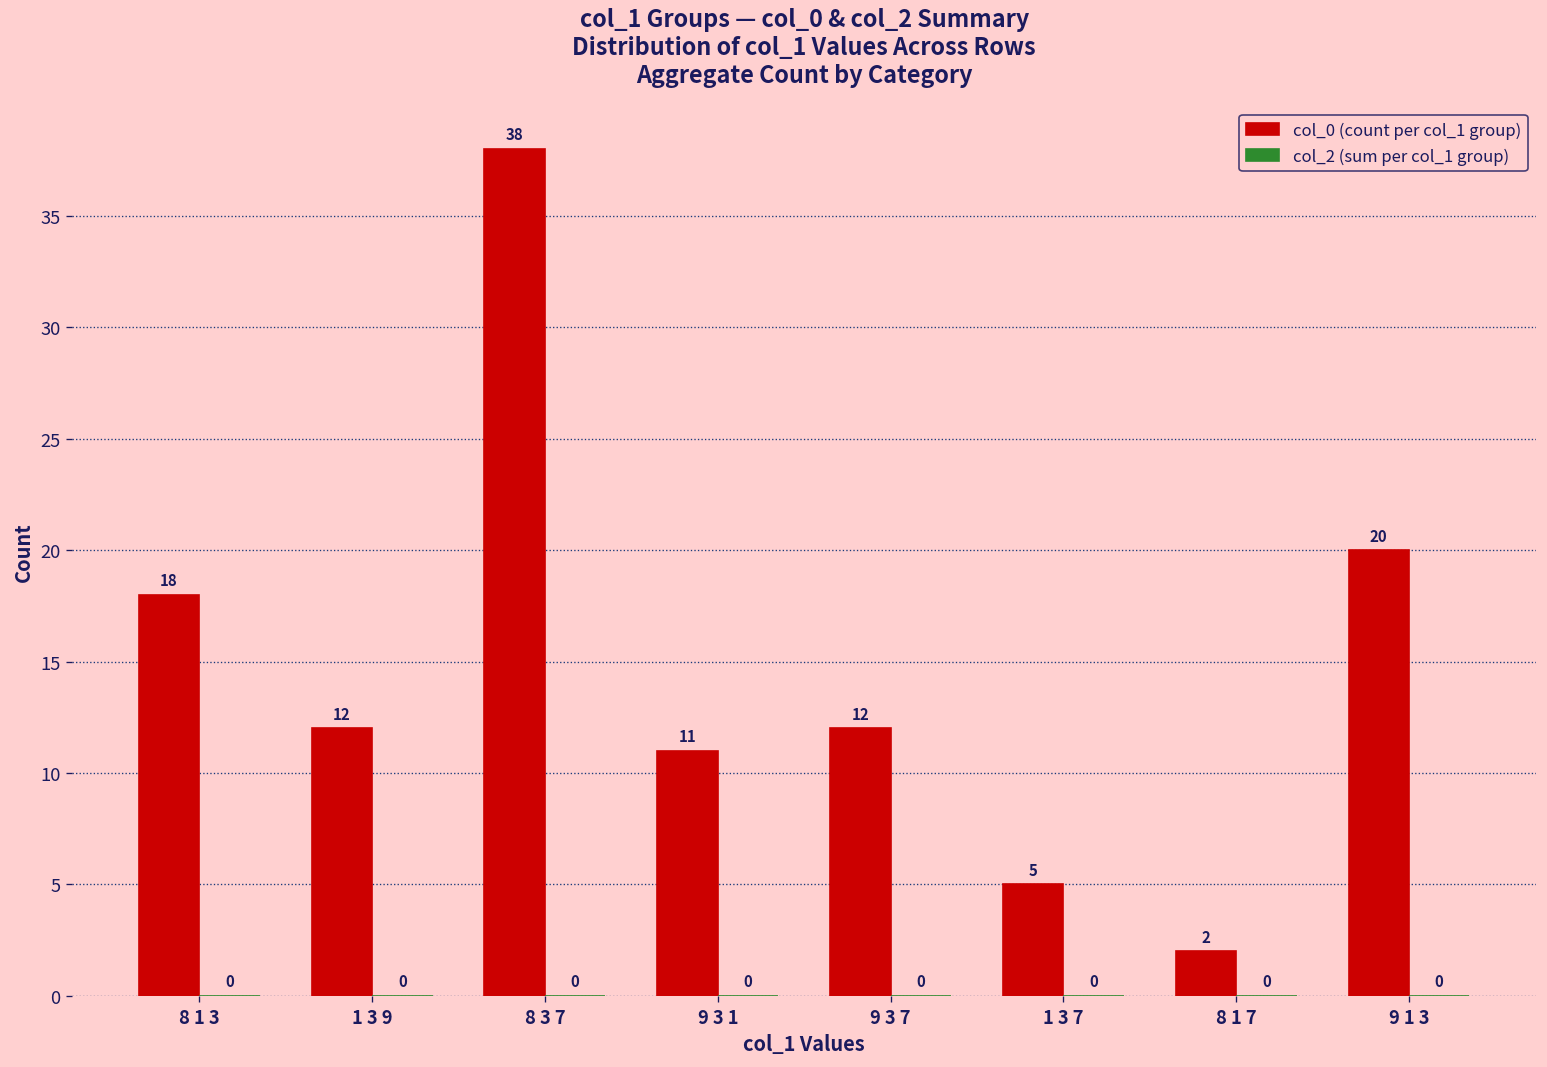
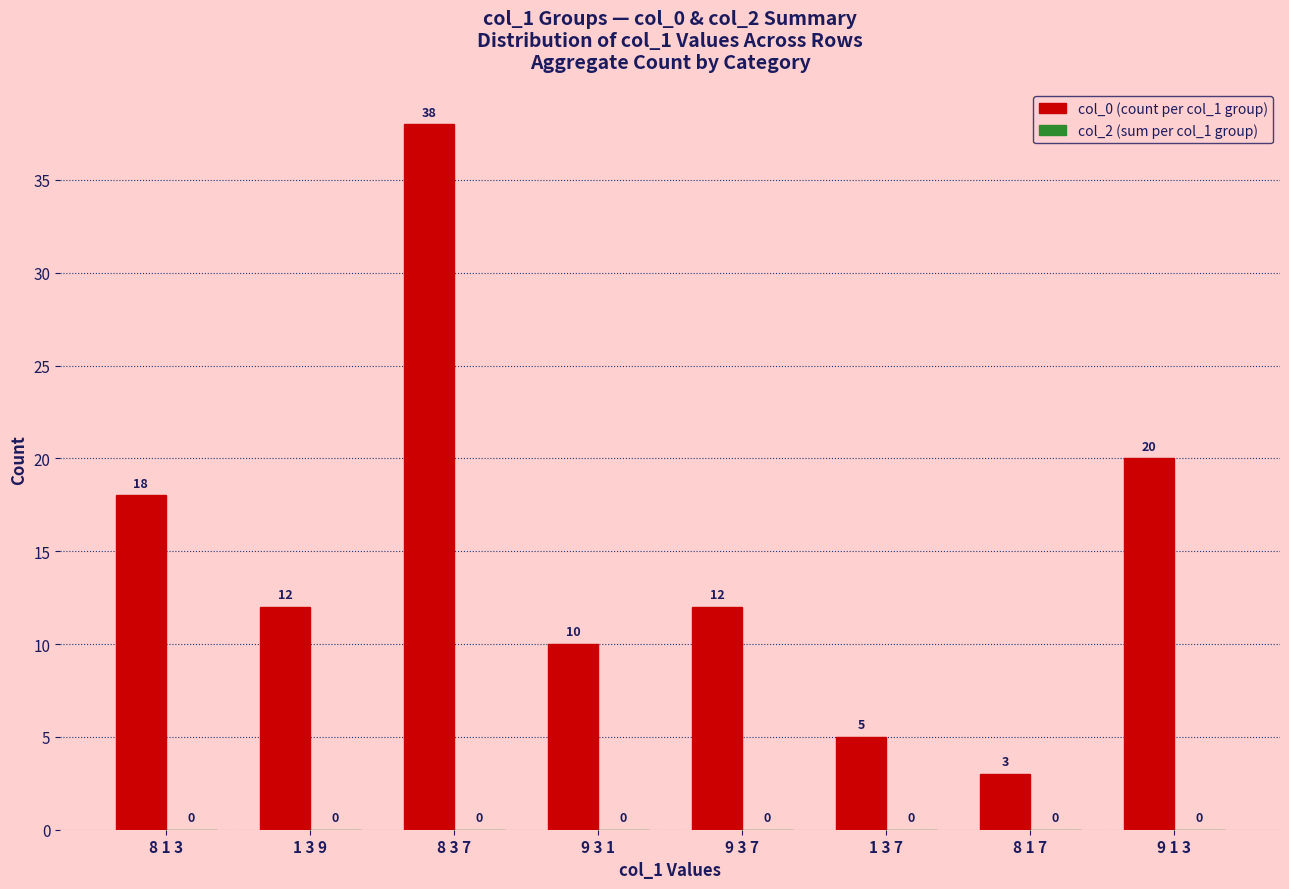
  {
    "col_0 (count per col_1 group)": {
      "8 1 3": 18,
      "1 3 9": 12,
      "8 3 7": 38,
-     "9 3 1": 11,
+     "9 3 1": 10,
      "9 3 7": 12,
      "1 3 7": 5,
-     "8 1 7": 2,
+     "8 1 7": 3,
      "9 1 3": 20
    },
    "col_2 (sum per col_1 group)": {
      "8 1 3": 0,
      "1 3 9": 0,
      "8 3 7": 0,
      "9 3 1": 0,
      "9 3 7": 0,
      "1 3 7": 0,
      "8 1 7": 0,
      "9 1 3": 0
    }
  }
